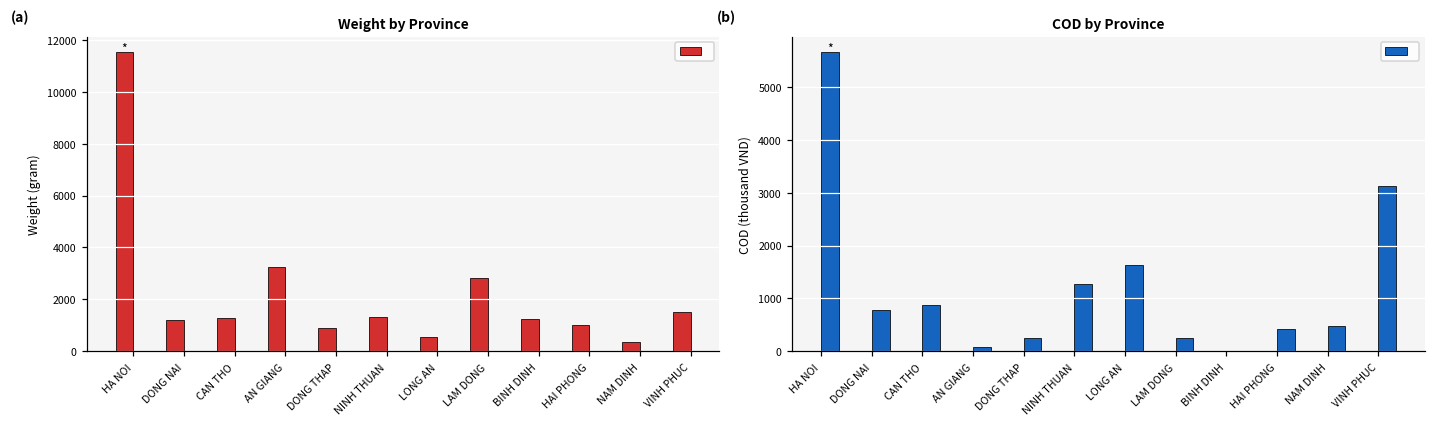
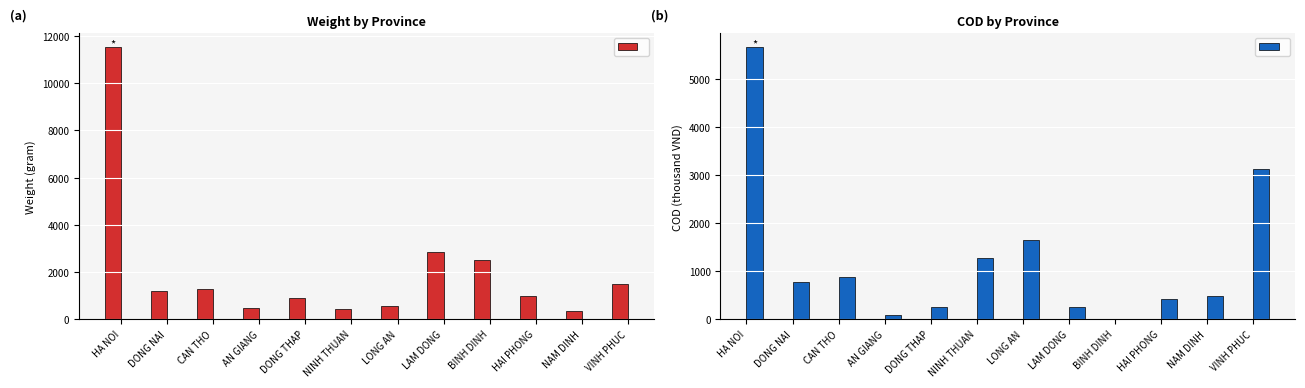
  {
    "Weight by Province": {
      "HA NOI": 11500,
      "DONG NAI": 1200,
      "CAN THO": 1300,
-     "AN GIANG": 3200,
+     "AN GIANG": 500,
      "DONG THAP": 900,
-     "NINH THUAN": 1300,
+     "NINH THUAN": 400,
      "LONG AN": 500,
      "LAM DONG": 2800,
-     "BINH DINH": 1300,
+     "BINH DINH": 2500,
      "HAI PHONG": 1000,
      "NAM DINH": 300,
      "VINH PHUC": 1500
    },
    "COD by Province": {
      "HA NOI": 5700,
      "DONG NAI": 800,
      "CAN THO": 900,
      "AN GIANG": 100,
      "DONG THAP": 300,
      "NINH THUAN": 1300,
      "LONG AN": 1600,
      "LAM DONG": 300,
      "BINH DINH": 0,
      "HAI PHONG": 400,
      "NAM DINH": 500,
      "VINH PHUC": 3100
    }
  }
